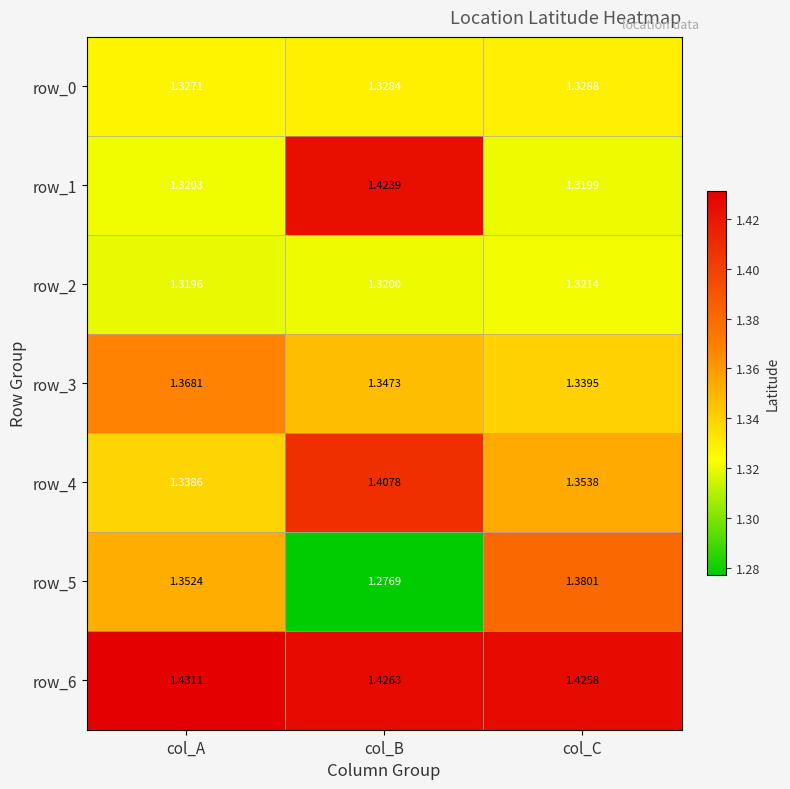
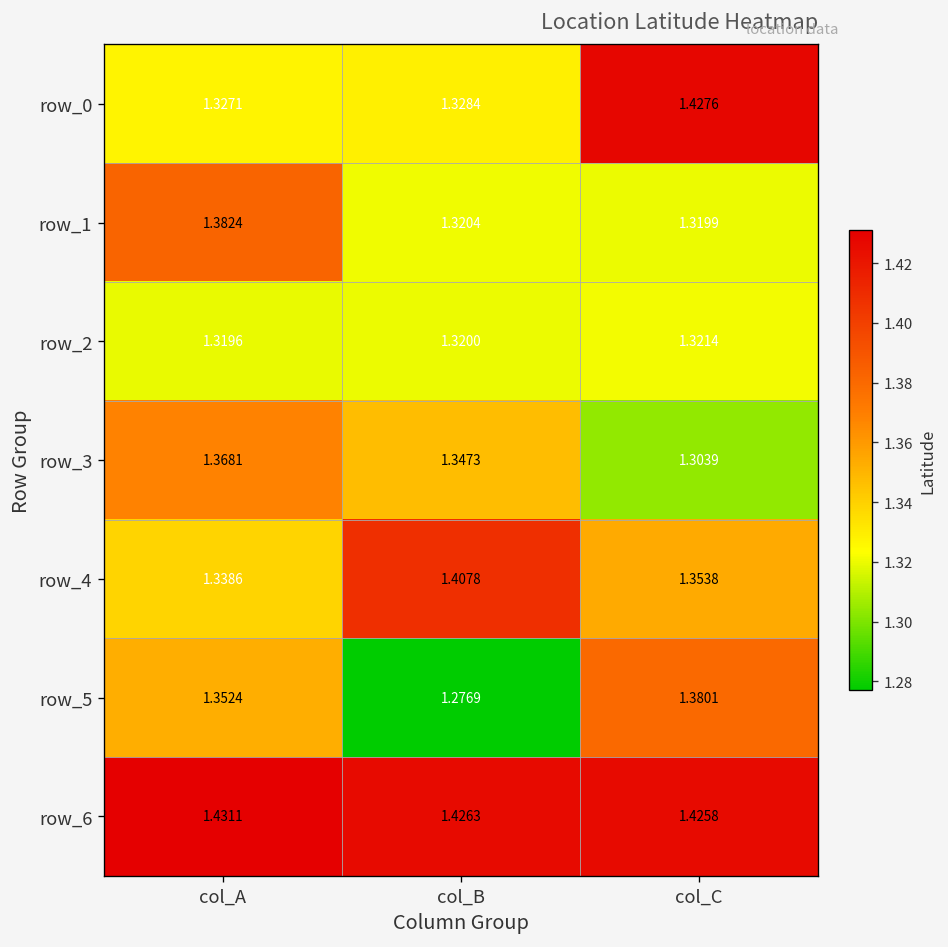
  {
    "row_0": {
      "col_A": 1.3271,
      "col_B": 1.3284,
-     "col_C": 1.3288
+     "col_C": 1.4276
    },
    "row_1": {
-     "col_A": 1.3203,
-     "col_B": 1.4239,
+     "col_A": 1.3824,
+     "col_B": 1.3204,
      "col_C": 1.3199
    },
    "row_2": {
      "col_A": 1.3196,
      "col_B": 1.3200,
      "col_C": 1.3214
    },
    "row_3": {
      "col_A": 1.3681,
      "col_B": 1.3473,
-     "col_C": 1.3395
+     "col_C": 1.3039
    },
    "row_4": {
      "col_A": 1.3386,
      "col_B": 1.4078,
      "col_C": 1.3538
    },
    "row_5": {
      "col_A": 1.3524,
      "col_B": 1.2769,
      "col_C": 1.3801
    },
    "row_6": {
      "col_A": 1.4311,
      "col_B": 1.4263,
      "col_C": 1.4258
    }
  }
